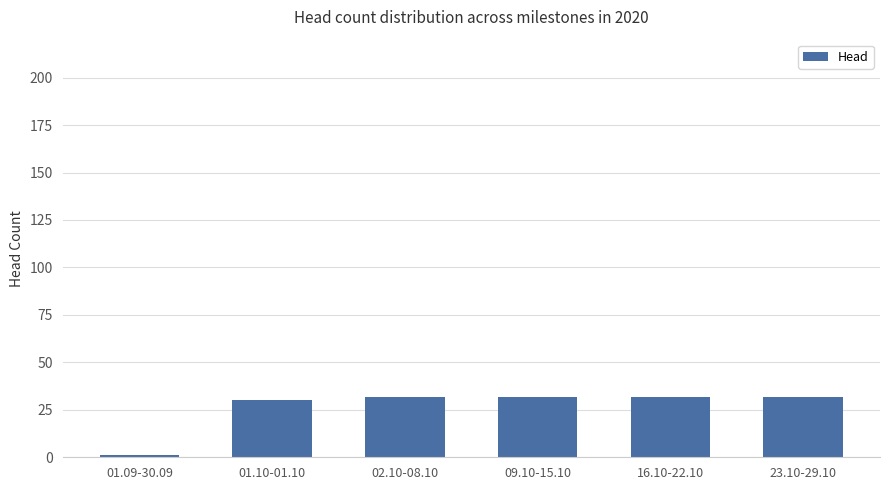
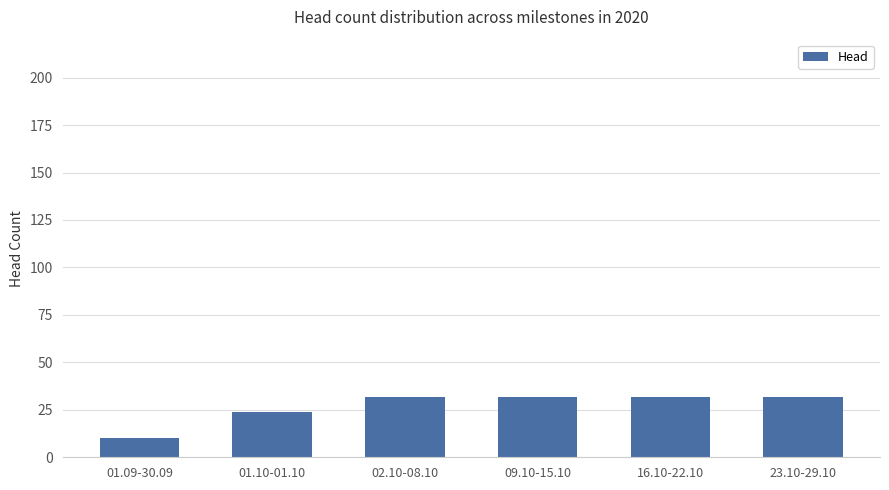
  {
-   "01.09-30.09": 1,
-   "01.10-01.10": 30,
+   "01.09-30.09": 10,
+   "01.10-01.10": 24,
    "02.10-08.10": 32,
    "09.10-15.10": 32,
    "16.10-22.10": 32,
    "23.10-29.10": 32
  }
